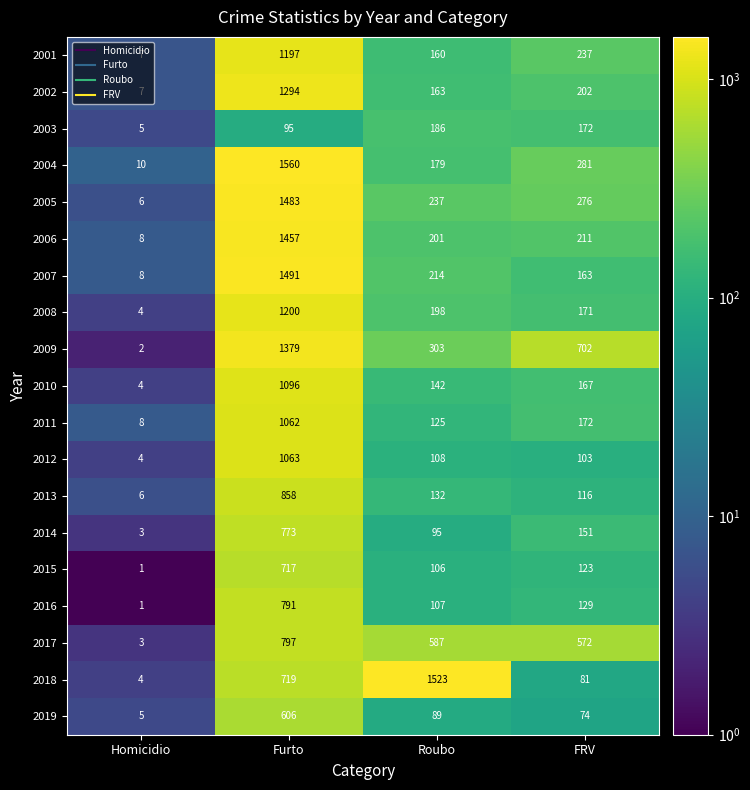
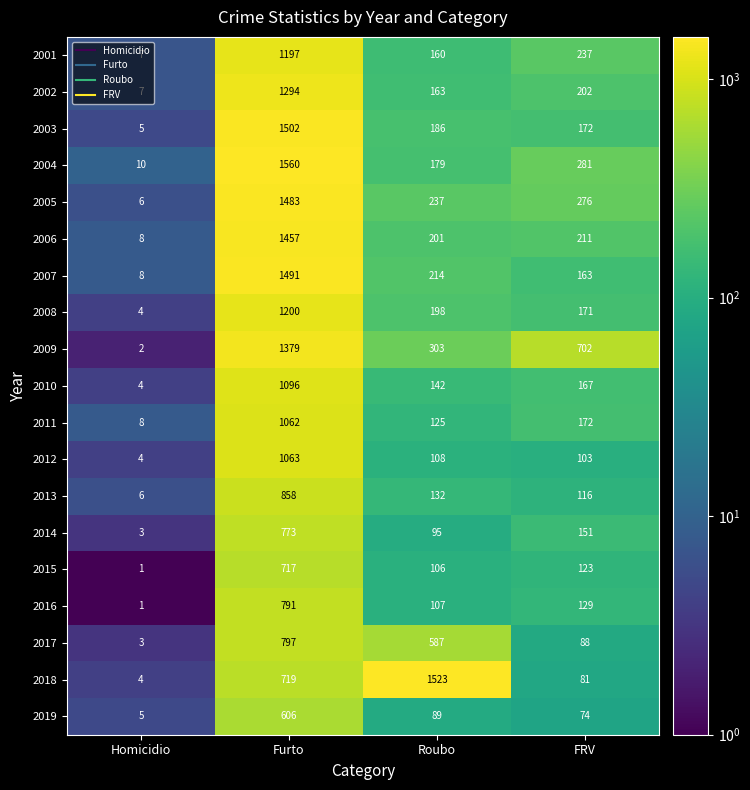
  {
    "2001": {
      "Furto": 1197,
      "Roubo": 160,
      "FRV": 237
    },
    "2002": {
      "Furto": 1294,
      "Roubo": 163,
      "FRV": 202
    },
    "2003": {
      "Homicidio": 5,
-     "Furto": 95,
+     "Furto": 1502,
      "Roubo": 186,
      "FRV": 172
    },
    "2004": {
      "Homicidio": 10,
      "Furto": 1560,
      "Roubo": 179,
      "FRV": 281
    },
    "2005": {
      "Homicidio": 6,
      "Furto": 1483,
      "Roubo": 237,
      "FRV": 276
    },
    "2006": {
      "Homicidio": 8,
      "Furto": 1457,
      "Roubo": 201,
      "FRV": 211
    },
    "2007": {
      "Homicidio": 8,
      "Furto": 1491,
      "Roubo": 214,
      "FRV": 163
    },
    "2008": {
      "Homicidio": 4,
      "Furto": 1200,
      "Roubo": 198,
      "FRV": 171
    },
    "2009": {
      "Homicidio": 2,
      "Furto": 1379,
      "Roubo": 303,
      "FRV": 702
    },
    "2010": {
      "Homicidio": 4,
      "Furto": 1096,
      "Roubo": 142,
      "FRV": 167
    },
    "2011": {
      "Homicidio": 8,
      "Furto": 1062,
      "Roubo": 125,
      "FRV": 172
    },
    "2012": {
      "Homicidio": 4,
      "Furto": 1063,
      "Roubo": 108,
      "FRV": 103
    },
    "2013": {
      "Homicidio": 6,
      "Furto": 858,
      "Roubo": 132,
      "FRV": 116
    },
    "2014": {
      "Homicidio": 3,
      "Furto": 773,
      "Roubo": 95,
      "FRV": 151
    },
    "2015": {
      "Homicidio": 1,
      "Furto": 717,
      "Roubo": 106,
      "FRV": 123
    },
    "2016": {
      "Homicidio": 1,
      "Furto": 791,
      "Roubo": 107,
      "FRV": 129
    },
    "2017": {
      "Homicidio": 3,
      "Furto": 797,
      "Roubo": 587,
-     "FRV": 572
+     "FRV": 88
    },
    "2018": {
      "Homicidio": 4,
      "Furto": 719,
      "Roubo": 1523,
      "FRV": 81
    },
    "2019": {
      "Homicidio": 5,
      "Furto": 606,
      "Roubo": 89,
      "FRV": 74
    }
  }
